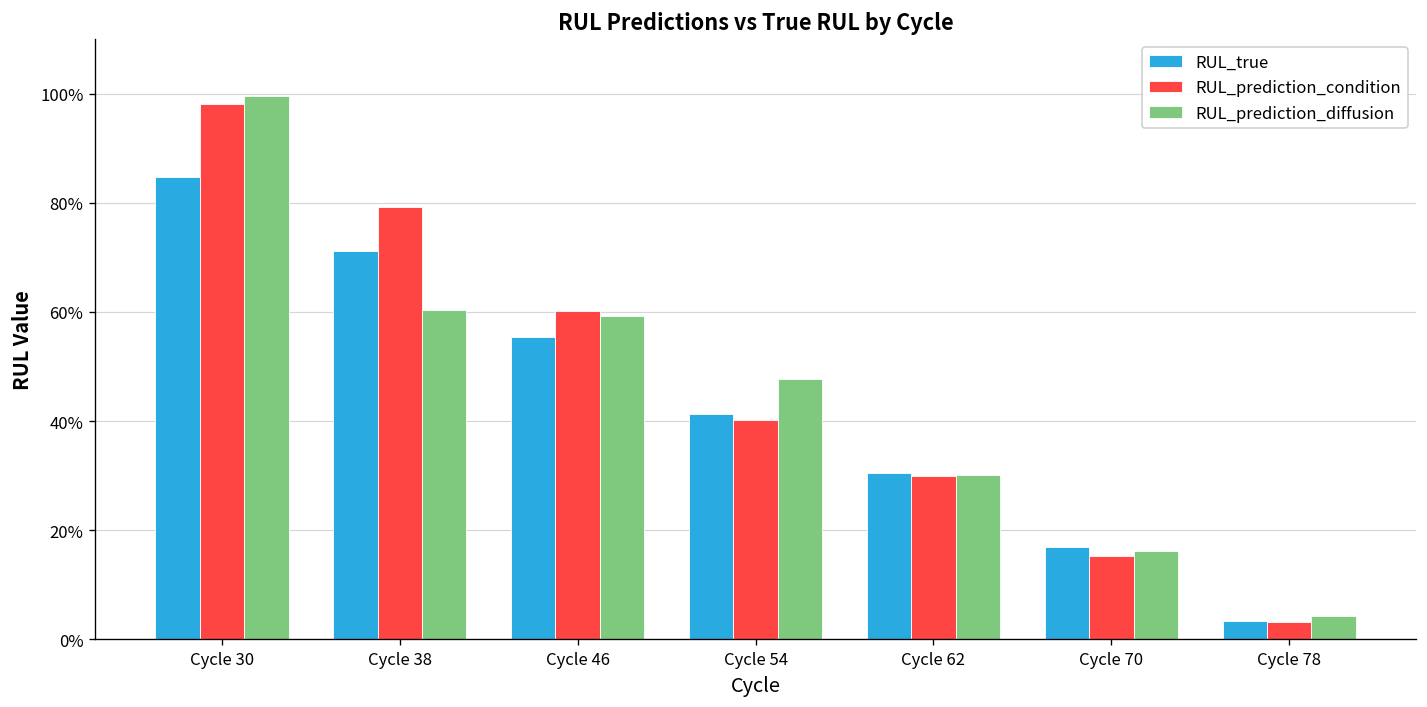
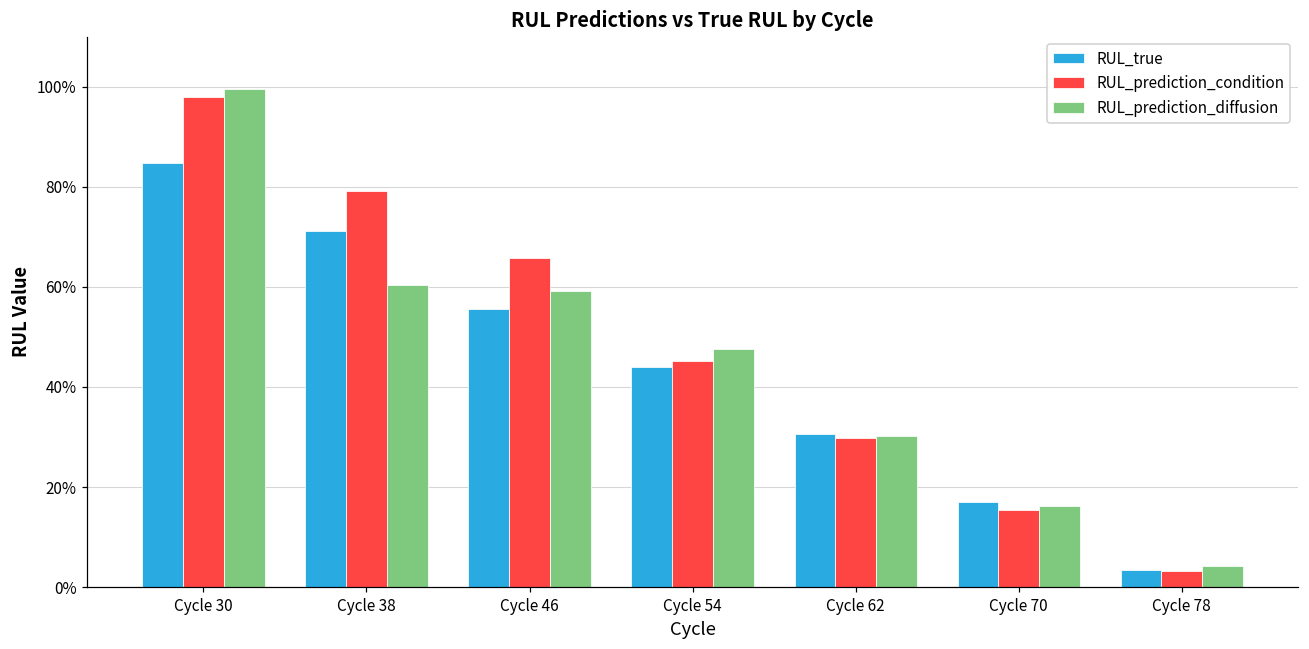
  {
    "RUL_true": {
      "Cycle 30": "85%",
      "Cycle 38": "71%",
      "Cycle 46": "55%",
-     "Cycle 54": "41%",
+     "Cycle 54": "44%",
      "Cycle 62": "31%",
      "Cycle 70": "17%",
      "Cycle 78": "3%"
    },
    "RUL_prediction_condition": {
      "Cycle 30": "98%",
      "Cycle 38": "79%",
-     "Cycle 46": "60%",
-     "Cycle 54": "40%",
+     "Cycle 46": "66%",
+     "Cycle 54": "45%",
      "Cycle 62": "30%",
      "Cycle 70": "15%",
      "Cycle 78": "3%"
    },
    "RUL_prediction_diffusion": {
      "Cycle 30": "100%",
      "Cycle 38": "60%",
      "Cycle 46": "59%",
      "Cycle 54": "48%",
      "Cycle 62": "30%",
      "Cycle 70": "16%",
      "Cycle 78": "4%"
    }
  }
